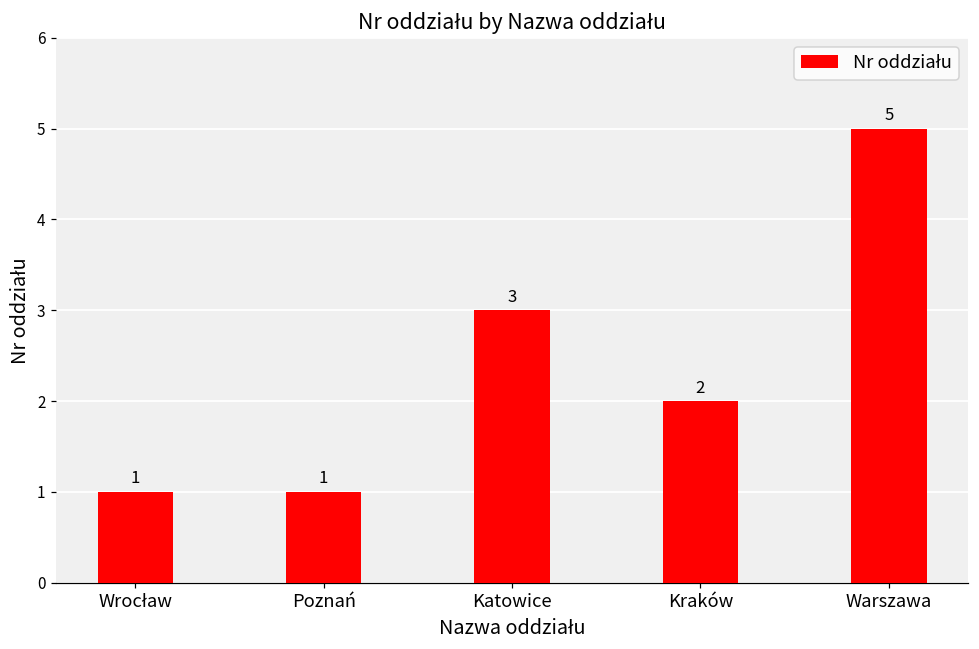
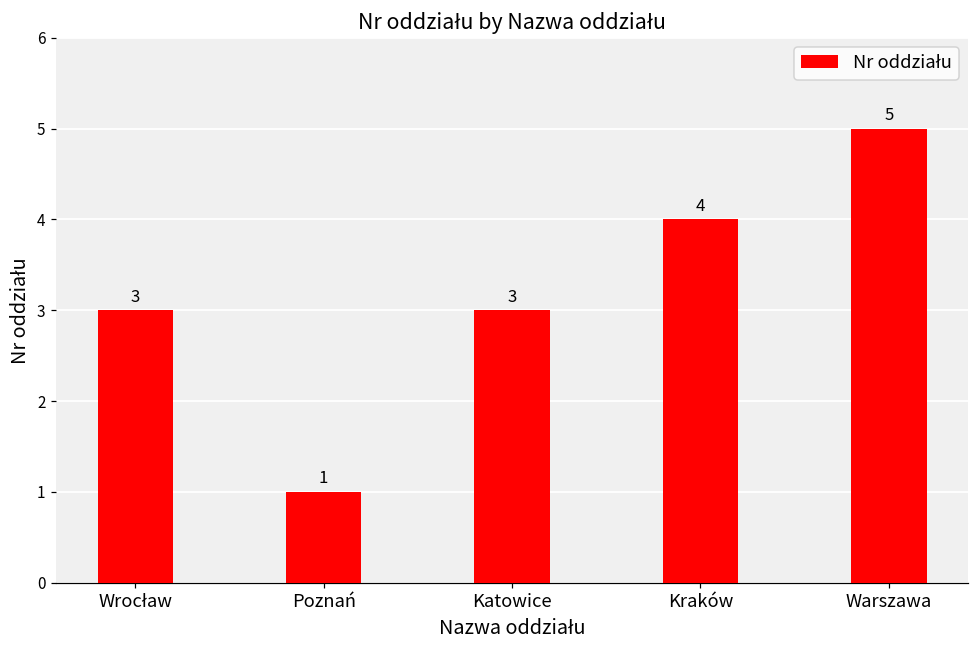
  {
-   "Wrocław": 1,
+   "Wrocław": 3,
    "Poznań": 1,
    "Katowice": 3,
-   "Kraków": 2,
+   "Kraków": 4,
    "Warszawa": 5
  }
